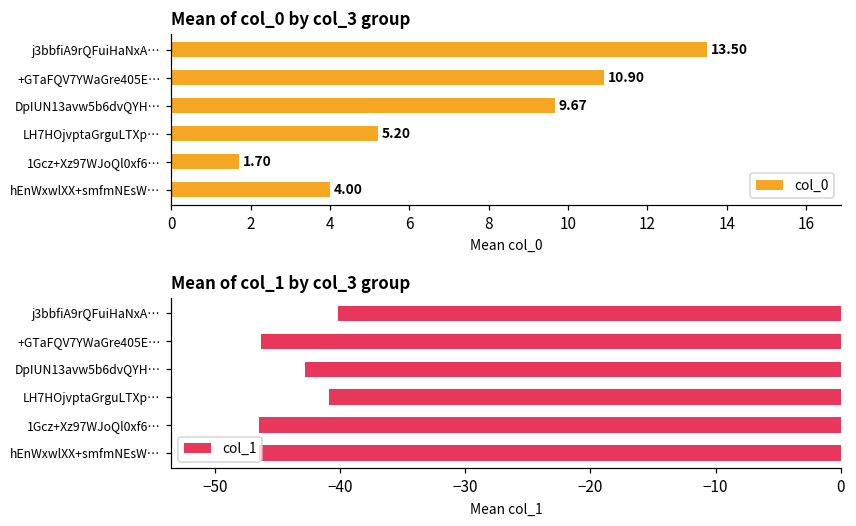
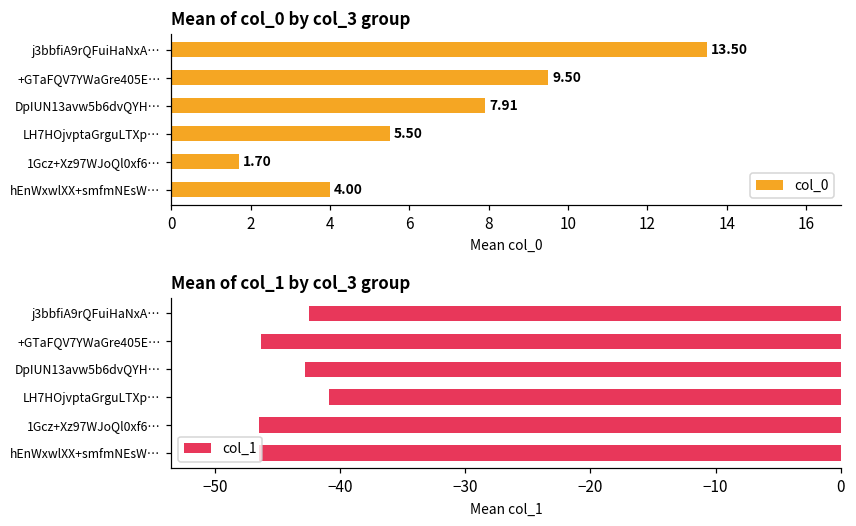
  {
    "Mean of col_0 by col_3 group": {
      "j3bbfiA9rQFuiHaNxA…": 13.50,
-     "+GTaFQV7YWaGre405E…": 10.90,
-     "DpIUN13avw5b6dvQYH…": 9.67,
-     "LH7HOjvptaGrguLTXp…": 5.20,
+     "+GTaFQV7YWaGre405E…": 9.50,
+     "DpIUN13avw5b6dvQYH…": 7.91,
+     "LH7HOjvptaGrguLTXp…": 5.50,
      "1Gcz+Xz97WJoQl0xf6…": 1.70,
      "hEnWxwlXX+smfmNEsW…": 4.00
    },
    "Mean of col_1 by col_3 group": {
-     "j3bbfiA9rQFuiHaNxA…": -40.2,
+     "j3bbfiA9rQFuiHaNxA…": -42.5,
      "+GTaFQV7YWaGre405E…": -46.3,
      "DpIUN13avw5b6dvQYH…": -42.8,
      "LH7HOjvptaGrguLTXp…": -40.9,
      "1Gcz+Xz97WJoQl0xf6…": -46.5
    }
  }
